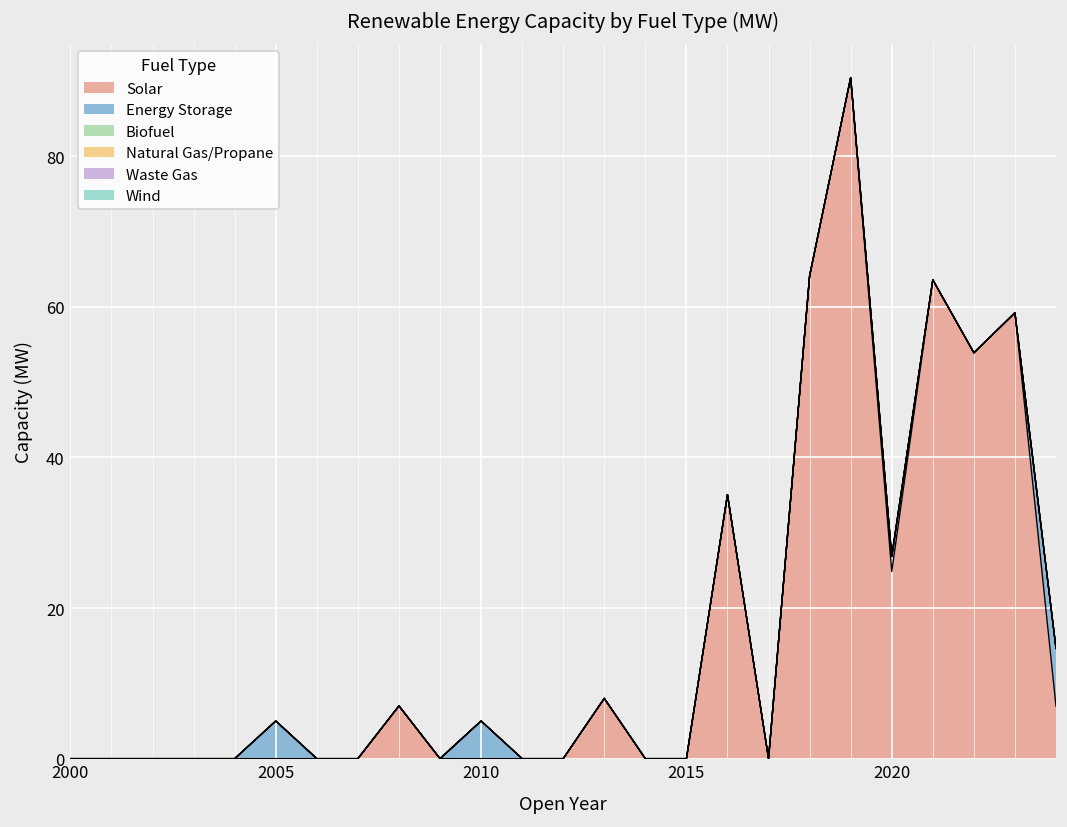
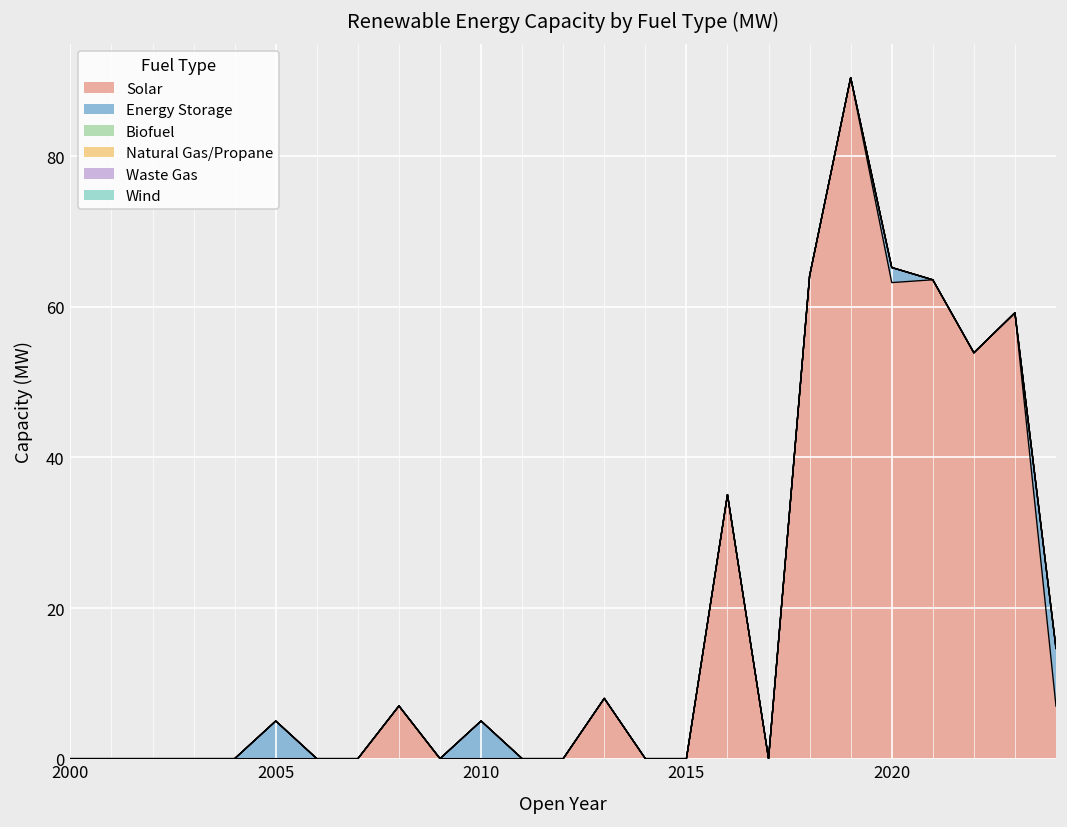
  {
    "Solar": {
      "2005": 0,
      "2010": 0,
-     "2020": 25
+     "2020": 63
    }
  }
